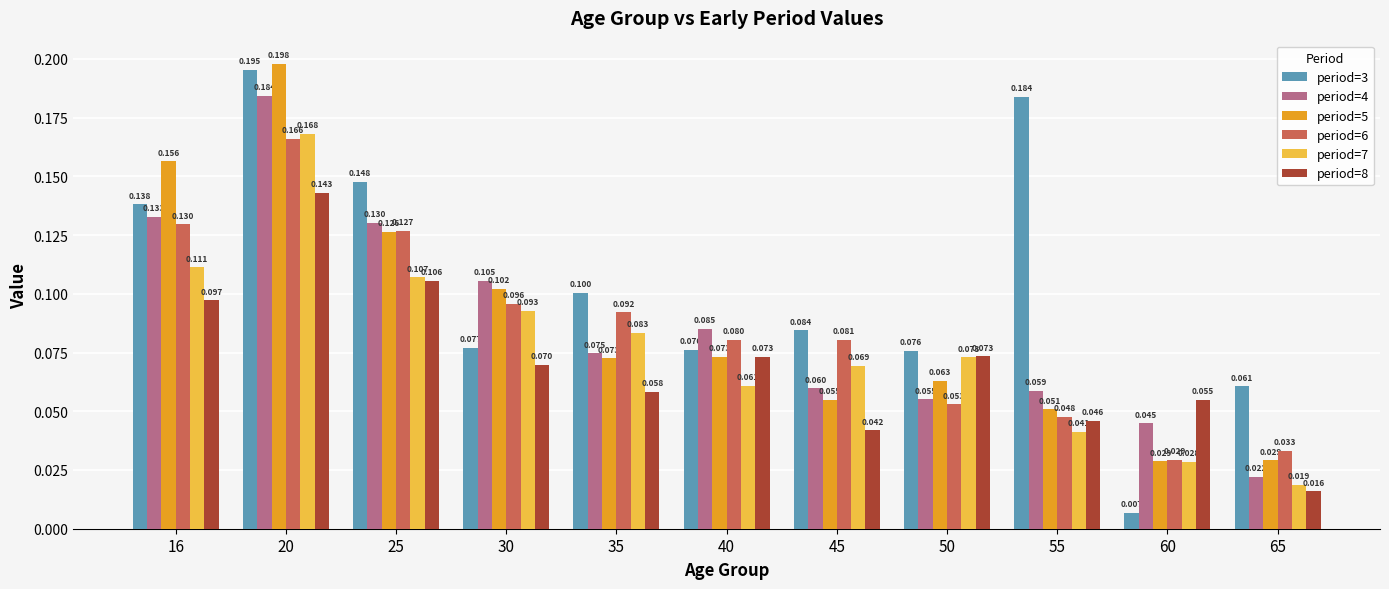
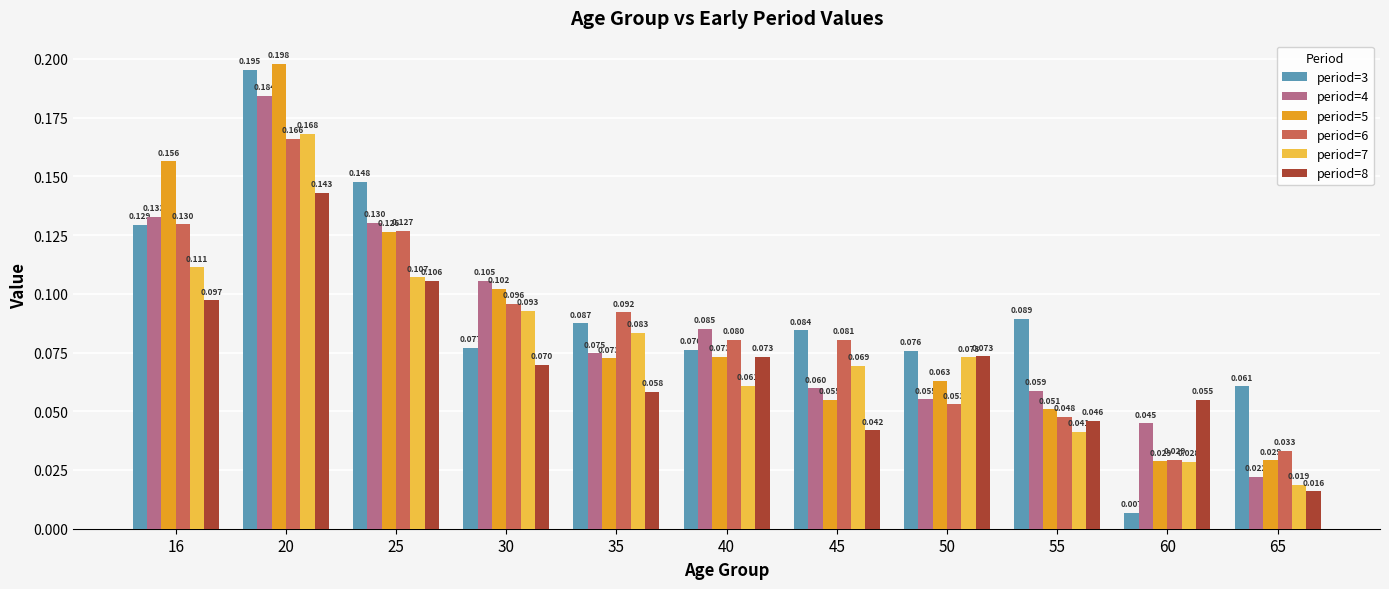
  {
    "period=3": {
-     "16": 0.138,
+     "16": 0.129,
      "20": 0.195,
      "25": 0.148,
      "30": 0.077,
-     "35": 0.100,
+     "35": 0.087,
      "40": 0.076,
      "45": 0.084,
      "50": 0.076,
-     "55": 0.184,
+     "55": 0.089,
      "60": 0.007,
      "65": 0.061
    }
  }
